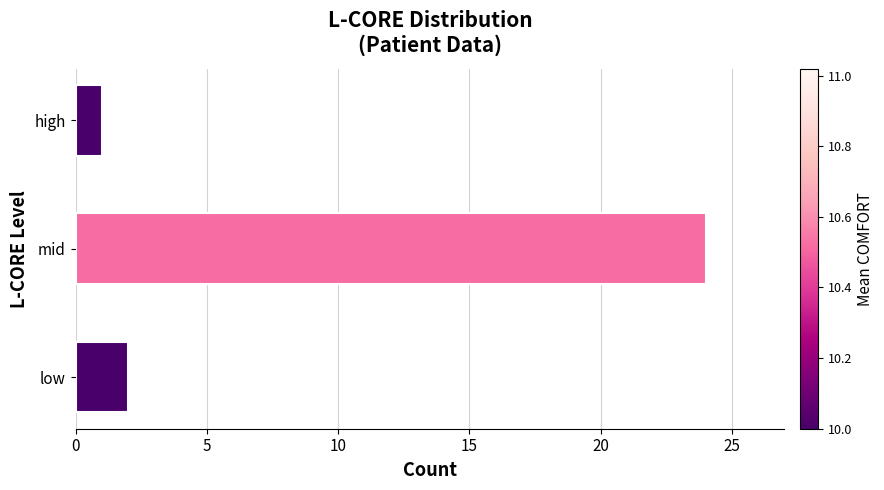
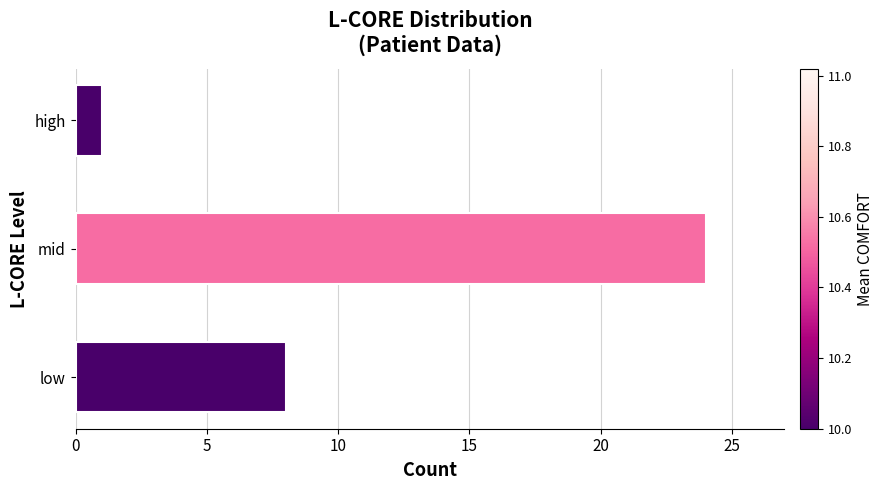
  {
    "high": 1,
    "mid": 24,
-   "low": 2
+   "low": 8
  }
